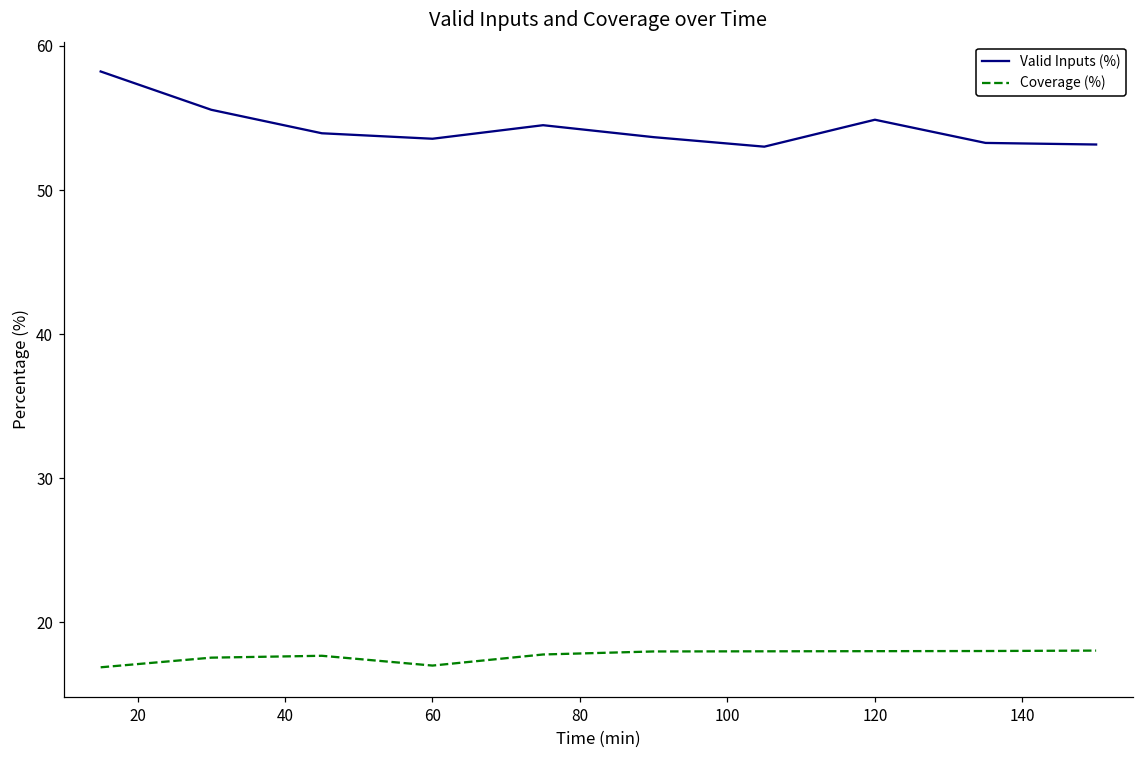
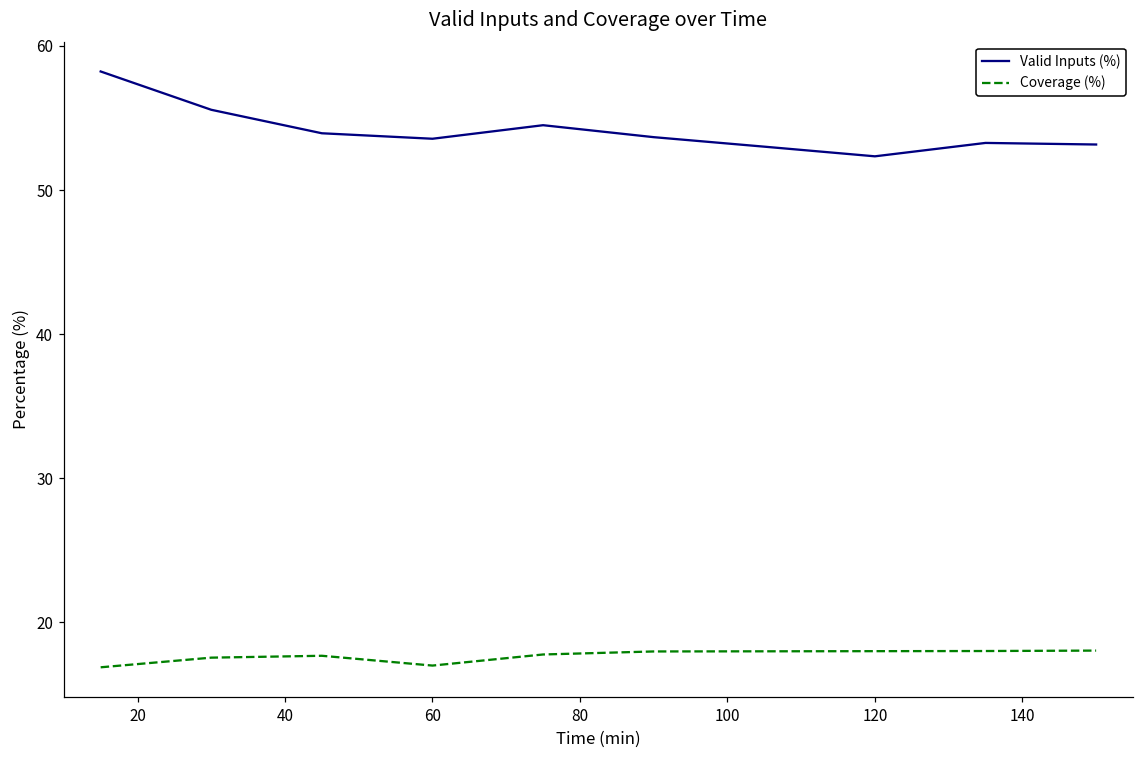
  {
    "Valid Inputs (%)": {
      "60": 53.6,
-     "120": 54.9
+     "120": 52.3
    },
    "Coverage (%)": {
      "60": 17.0,
      "120": 18.0
    }
  }
